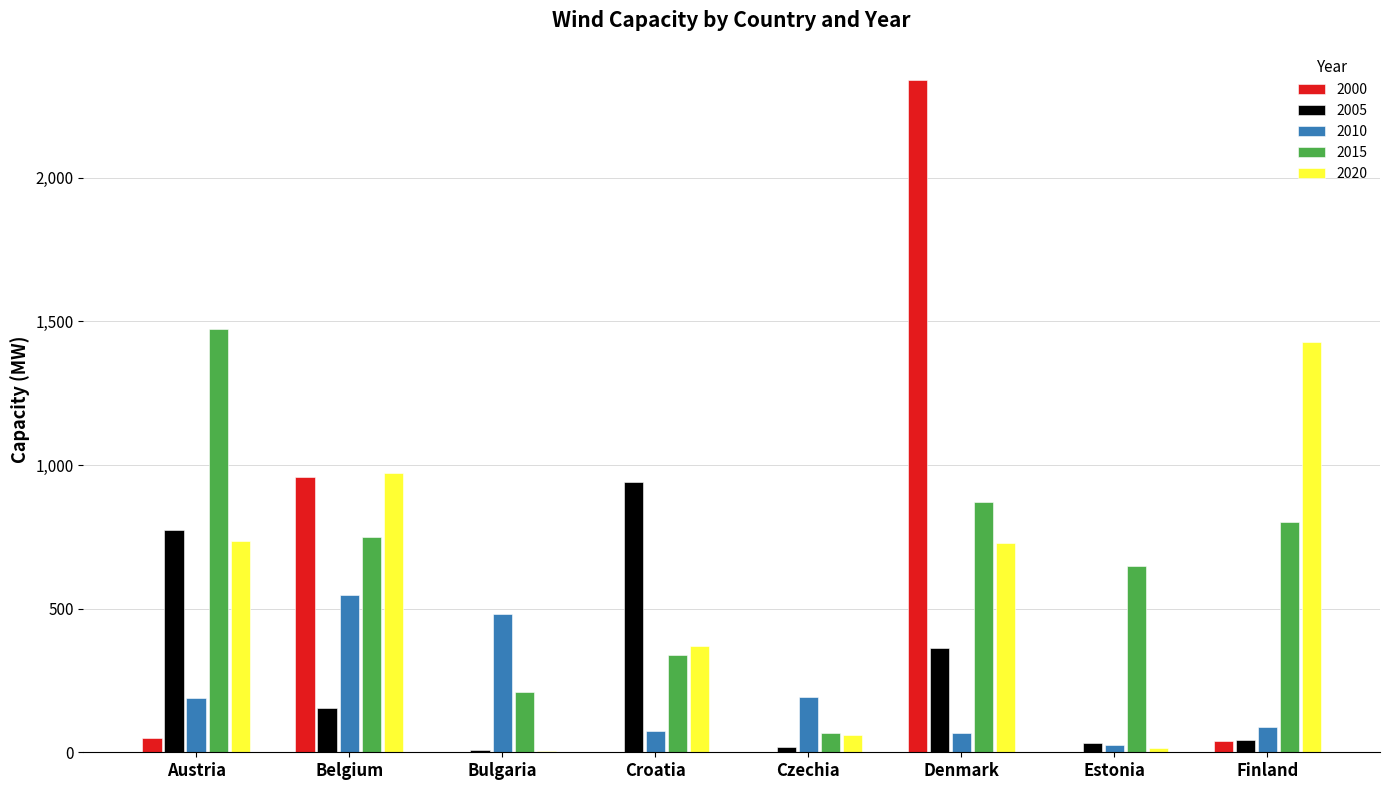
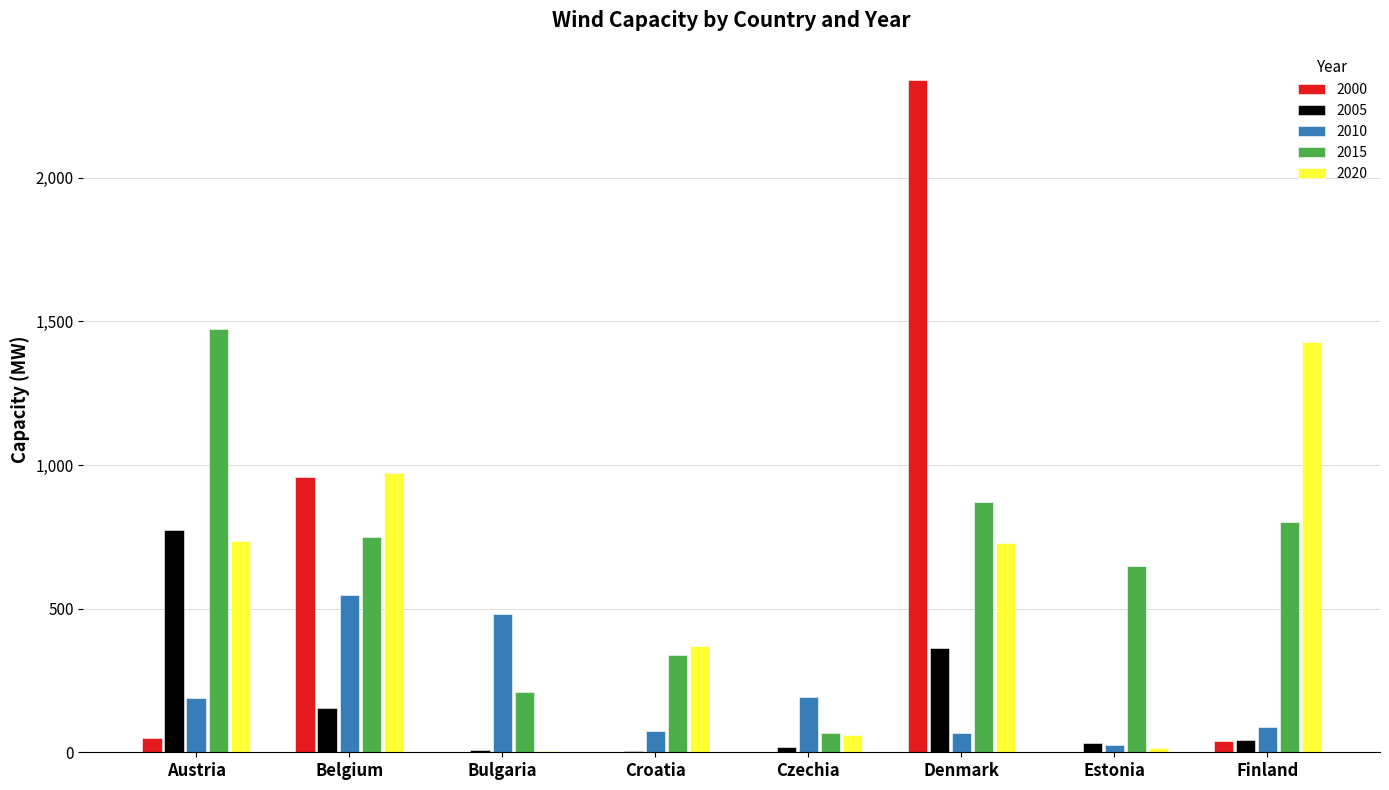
  {
    "2000": {
      "Austria": "50",
      "Belgium": "960",
      "Bulgaria": "0",
      "Croatia": "0",
      "Denmark": "2,340",
      "Estonia": "0",
      "Finland": "40"
    },
    "2005": {
      "Austria": "780",
      "Belgium": "150",
-     "Croatia": "940",
+     "Croatia": "10",
      "Czechia": "20",
      "Denmark": "360",
      "Estonia": "30",
      "Finland": "40"
    },
    "2010": {
      "Austria": "190",
      "Belgium": "550",
      "Bulgaria": "480",
      "Croatia": "70",
      "Czechia": "190",
      "Denmark": "70",
      "Estonia": "30",
      "Finland": "90"
    },
    "2015": {
      "Austria": "1,470",
      "Belgium": "750",
      "Bulgaria": "210",
      "Croatia": "340",
      "Czechia": "70",
      "Denmark": "870",
      "Estonia": "650",
      "Finland": "800"
    },
    "2020": {
      "Austria": "740",
      "Belgium": "970",
      "Croatia": "370",
      "Czechia": "60",
      "Denmark": "730",
      "Estonia": "20",
      "Finland": "1,430"
    }
  }
